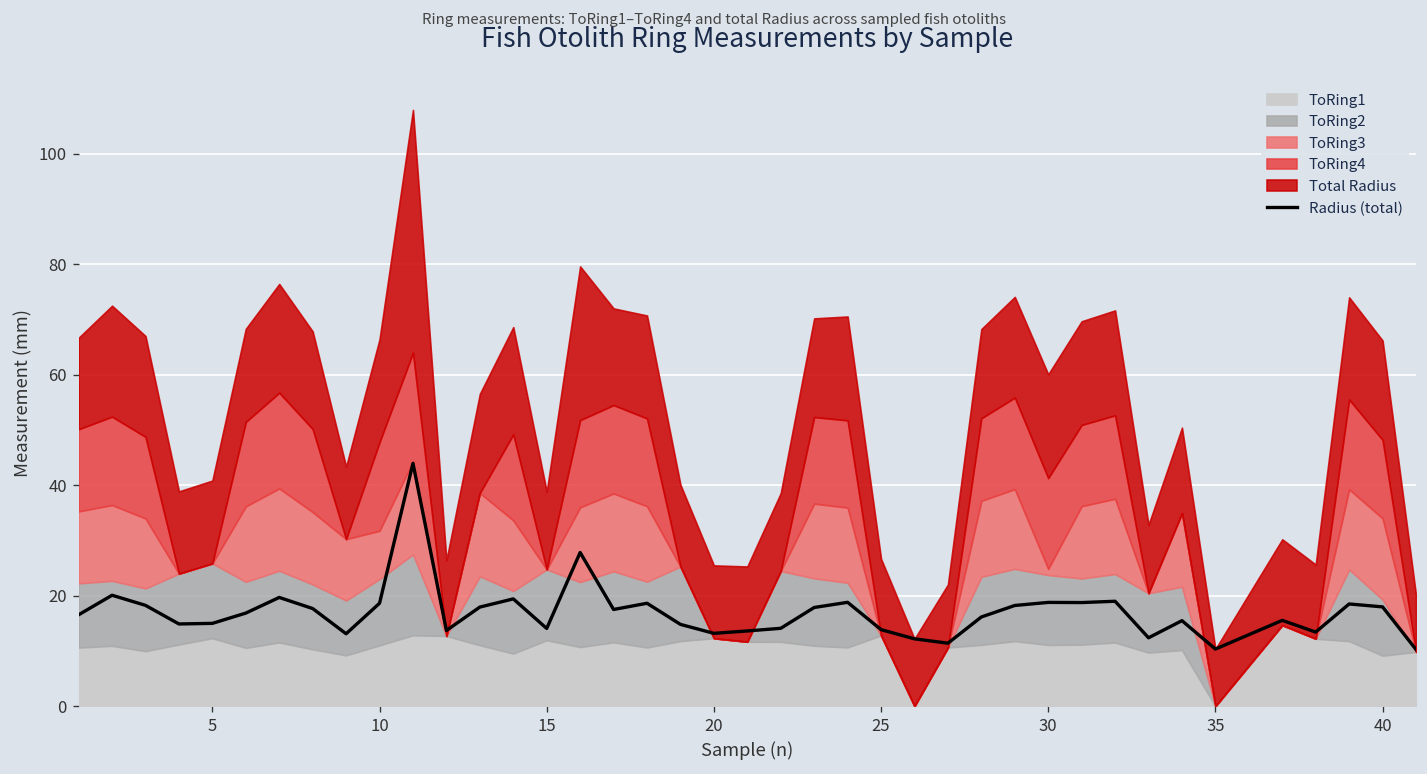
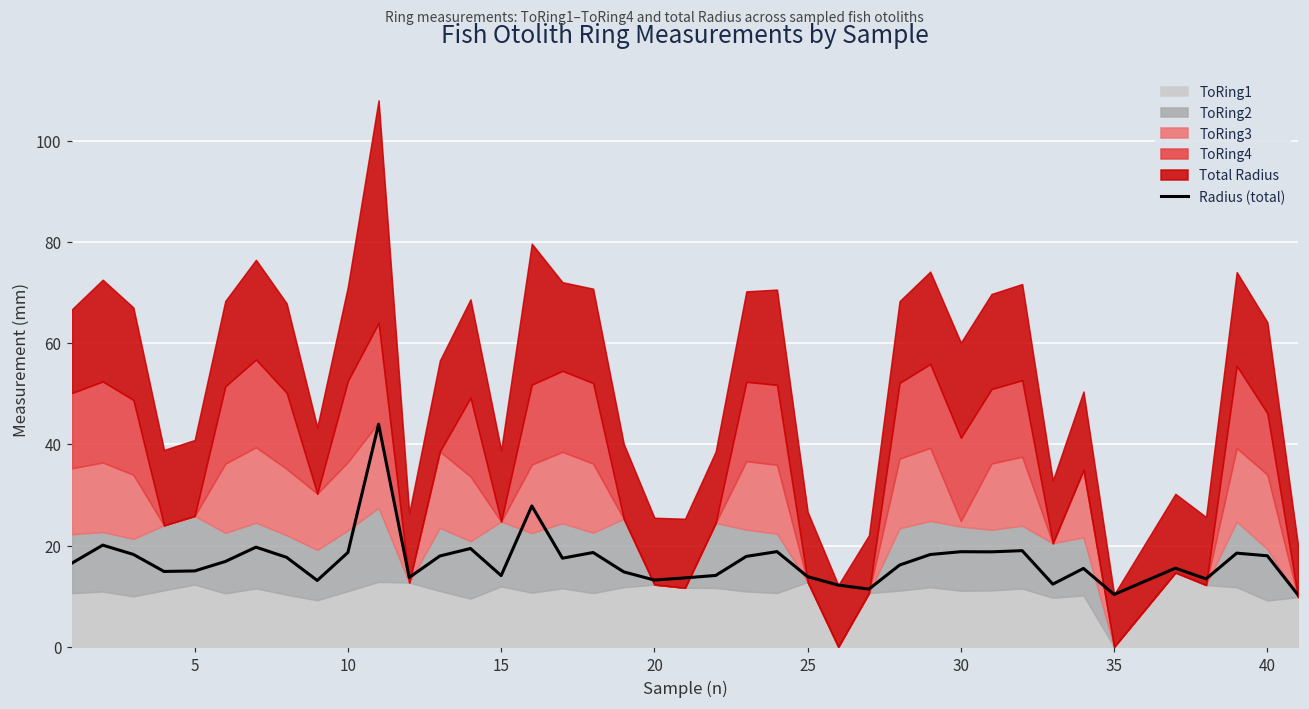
  {
    "Radius (total)": {
      "5": 15,
      "10": 19,
      "15": 14,
      "20": 13,
      "25": 14,
      "30": 19,
      "40": 18
    },
    "ToRing3": {
-     "10": 9,
+     "10": 13,
      "30": 1,
      "40": 15
    },
    "ToRing4": {
      "10": 16,
      "30": 16,
-     "40": 14
+     "40": 12
    },
    "Total Radius": {
      "5": 15,
      "10": 19,
      "15": 14,
      "20": 13,
      "25": 14,
      "30": 19,
      "40": 18
    }
  }
